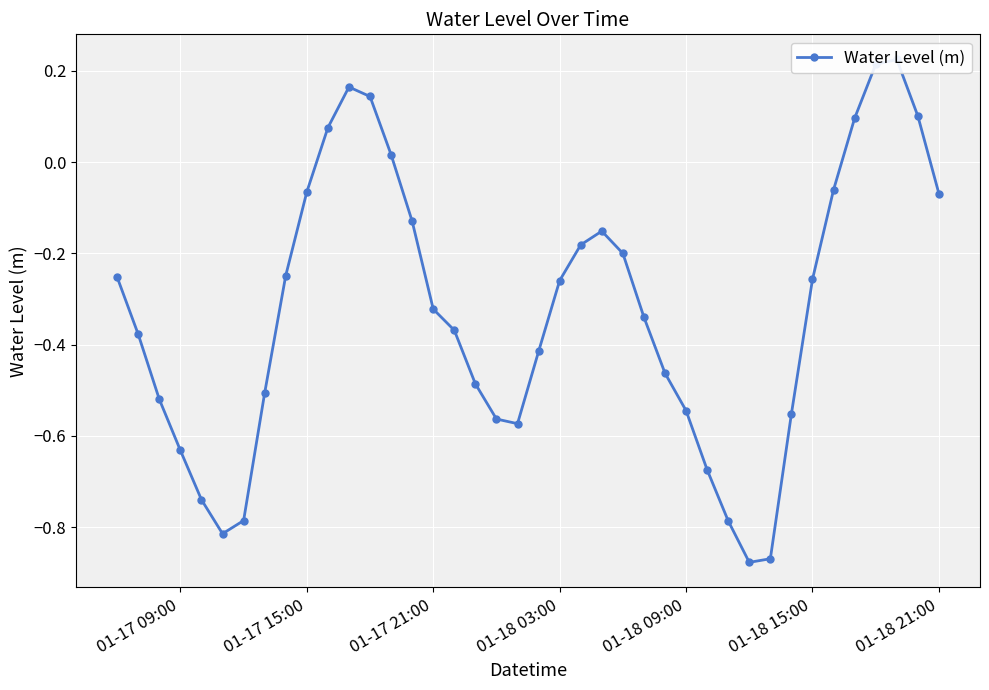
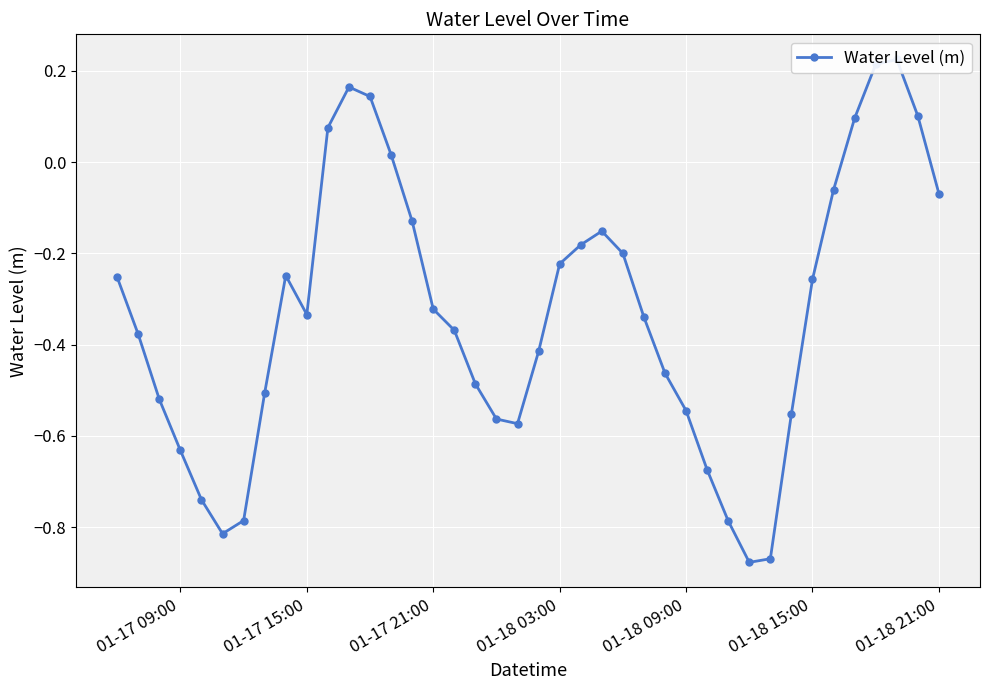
  {
    "01-17 09:00": -0.63,
-   "01-17 15:00": -0.07,
+   "01-17 15:00": -0.33,
    "01-17 21:00": -0.32,
-   "01-18 03:00": -0.26,
+   "01-18 03:00": -0.22,
    "01-18 09:00": -0.54,
    "01-18 15:00": -0.26,
    "01-18 21:00": -0.07
  }
